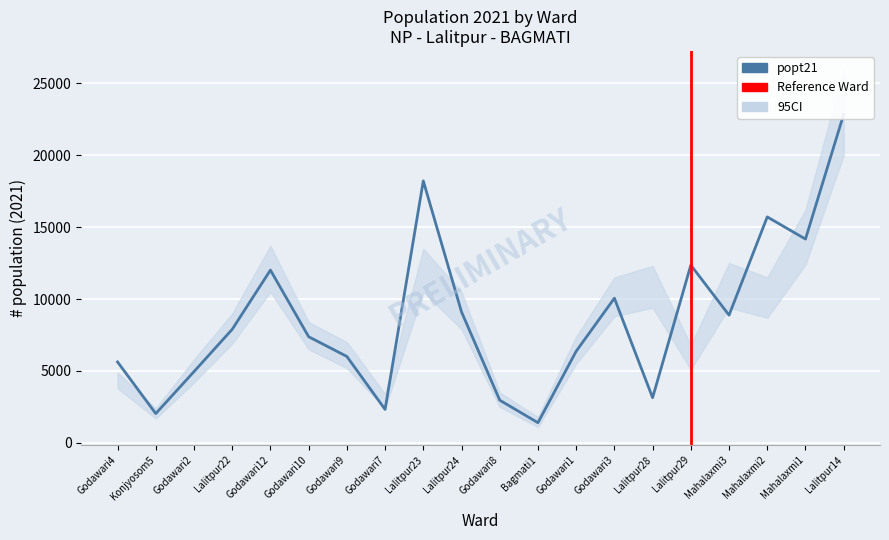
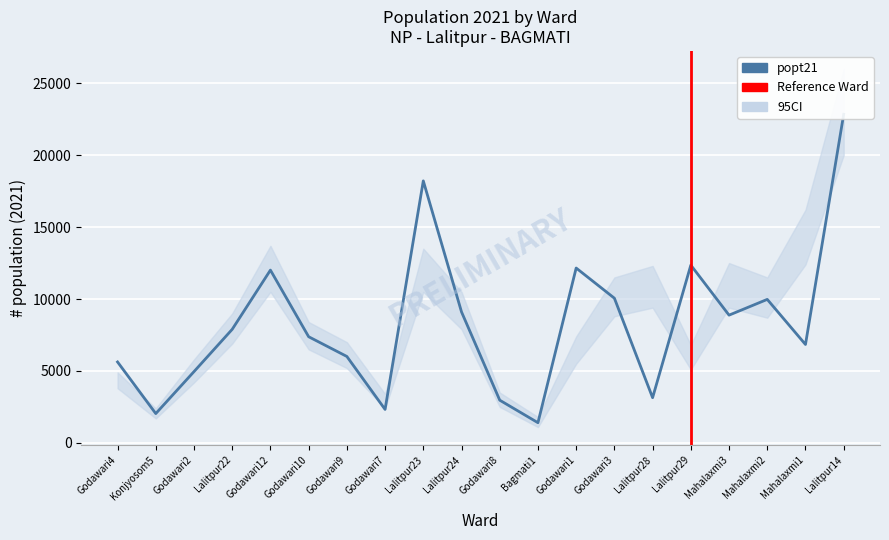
  {
    "popt21": {
      "Godawari4": 5600,
      "Konjyosom5": 2000,
      "Godawari2": 5000,
      "Lalitpur22": 7900,
      "Godawari12": 12000,
      "Godawari10": 7400,
      "Godawari9": 6000,
      "Godawari7": 2300,
      "Lalitpur23": 18200,
      "Lalitpur24": 9100,
      "Godawari8": 3000,
      "Bagmati1": 1400,
-     "Godawari1": 6400,
+     "Godawari1": 12200,
      "Godawari3": 10100,
      "Lalitpur28": 3100,
      "Lalitpur29": 12400,
      "Mahalaxmi3": 8900,
-     "Mahalaxmi2": 15700,
-     "Mahalaxmi1": 14200
+     "Mahalaxmi2": 10000,
+     "Mahalaxmi1": 6800
    }
  }
